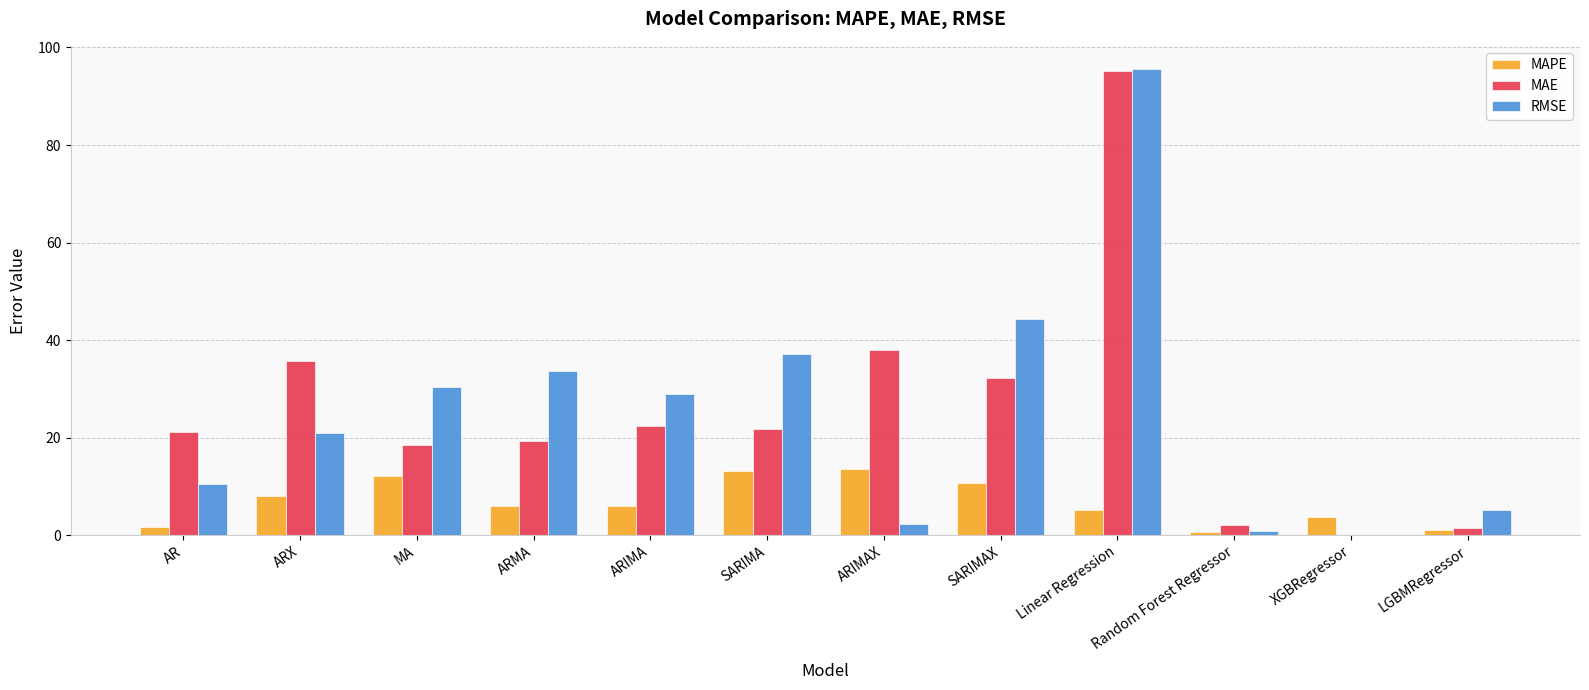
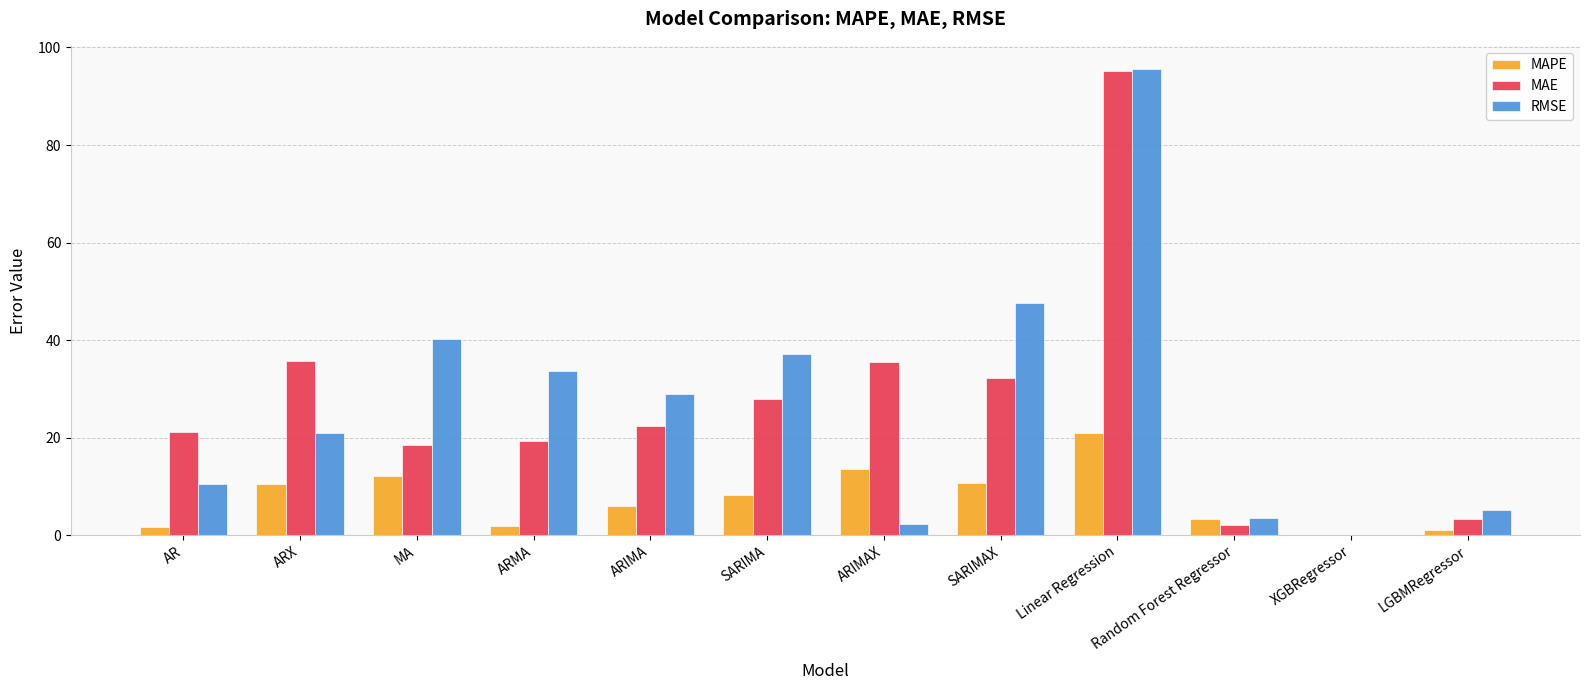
  {
    "MAPE": {
      "AR": 2,
-     "ARX": 8,
+     "ARX": 10,
      "MA": 12,
-     "ARMA": 6,
+     "ARMA": 2,
      "ARIMA": 6,
-     "SARIMA": 13,
+     "SARIMA": 8,
      "ARIMAX": 14,
      "SARIMAX": 11,
-     "Linear Regression": 5,
-     "Random Forest Regressor": 1,
-     "XGBRegressor": 4,
+     "Linear Regression": 21,
+     "Random Forest Regressor": 3,
+     "XGBRegressor": 0,
      "LGBMRegressor": 1
    },
    "MAE": {
      "AR": 21,
      "ARX": 36,
      "MA": 18,
      "ARMA": 19,
      "ARIMA": 22,
-     "SARIMA": 22,
-     "ARIMAX": 38,
+     "SARIMA": 28,
+     "ARIMAX": 36,
      "SARIMAX": 32,
      "Linear Regression": 95,
      "Random Forest Regressor": 2,
-     "LGBMRegressor": 2
+     "LGBMRegressor": 3
    },
    "RMSE": {
      "AR": 10,
      "ARX": 21,
-     "MA": 30,
+     "MA": 40,
      "ARMA": 34,
      "ARIMA": 29,
      "SARIMA": 37,
      "ARIMAX": 2,
-     "SARIMAX": 44,
+     "SARIMAX": 48,
      "Linear Regression": 96,
-     "Random Forest Regressor": 1,
+     "Random Forest Regressor": 3,
      "LGBMRegressor": 5
    }
  }
